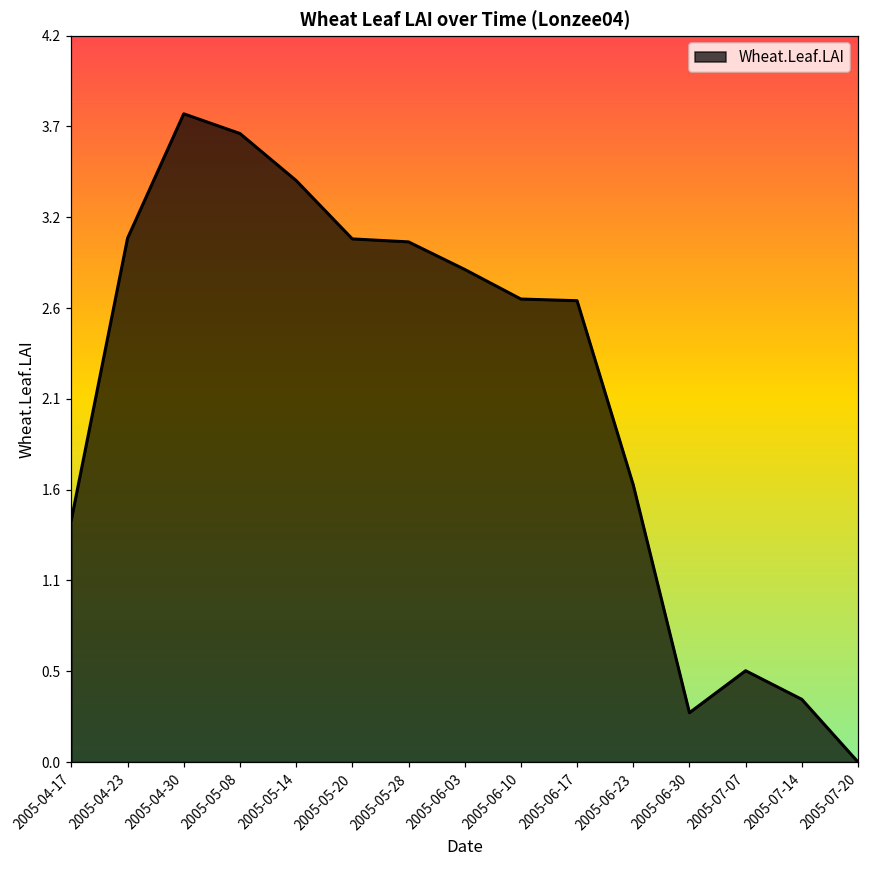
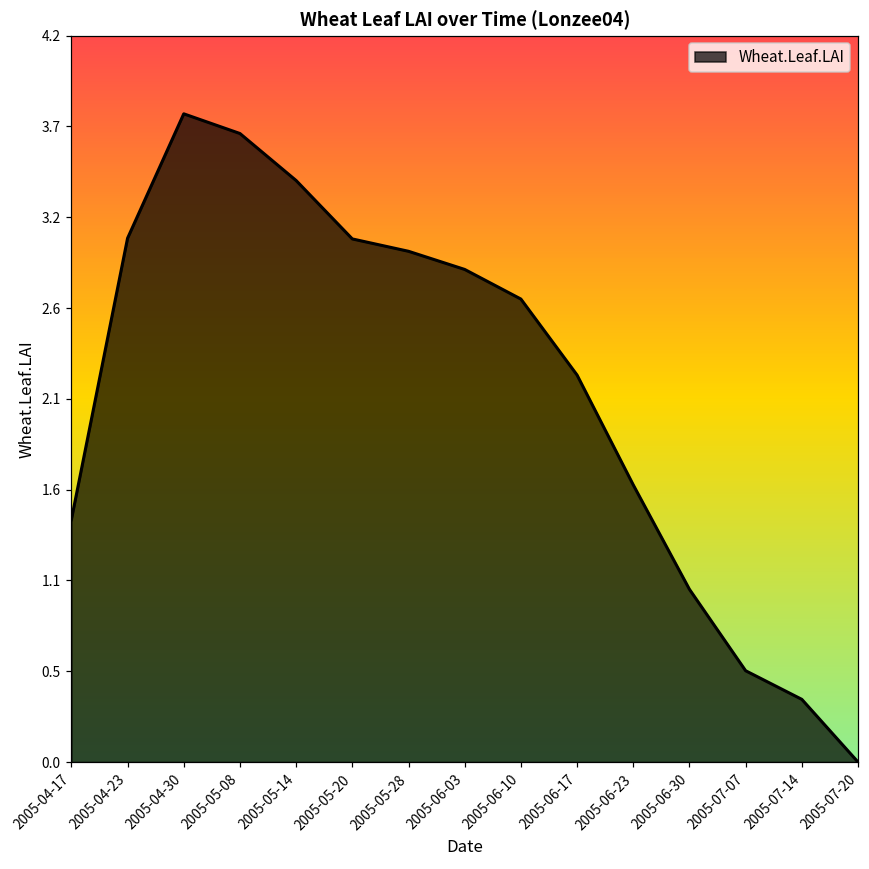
  {
    "2005-04-17": 1.40,
    "2005-04-23": 3.03,
    "2005-04-30": 3.75,
    "2005-05-08": 3.63,
    "2005-05-14": 3.36,
    "2005-05-20": 3.02,
-   "2005-05-28": 3.01,
+   "2005-05-28": 2.95,
    "2005-06-03": 2.85,
    "2005-06-10": 2.68,
-   "2005-06-17": 2.67,
+   "2005-06-17": 2.24,
    "2005-06-23": 1.60,
-   "2005-06-30": 0.28,
+   "2005-06-30": 1.00,
    "2005-07-07": 0.53,
    "2005-07-14": 0.36,
    "2005-07-20": 0.00
  }
